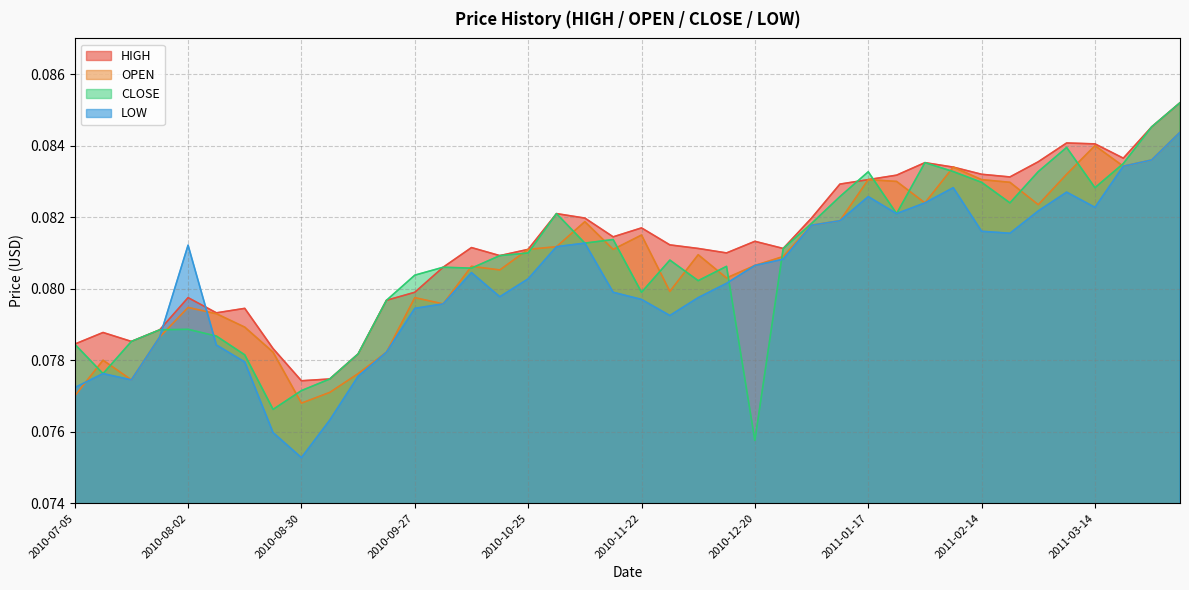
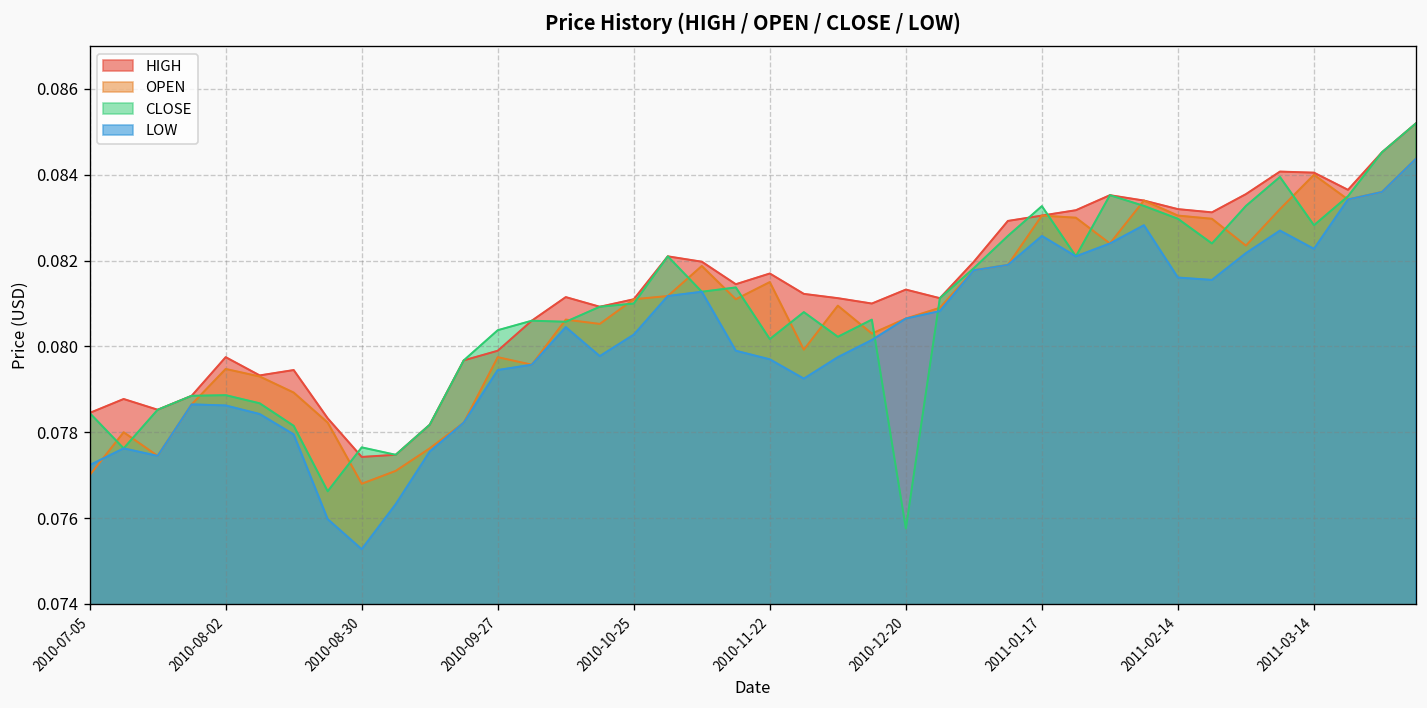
  {
    "CLOSE": {
      "2010-08-02": 0.0789,
-     "2010-08-30": 0.0772,
+     "2010-08-30": 0.0776,
      "2010-09-27": 0.0804,
      "2010-10-25": 0.0810,
-     "2010-11-22": 0.0799,
+     "2010-11-22": 0.0802,
      "2010-12-20": 0.0758,
      "2011-01-17": 0.0833,
      "2011-02-14": 0.0830,
      "2011-03-14": 0.0828
    },
    "LOW": {
      "2010-07-05": 0.0772,
-     "2010-08-02": 0.0812,
+     "2010-08-02": 0.0786,
      "2010-08-30": 0.0753,
      "2010-09-27": 0.0794,
      "2010-10-25": 0.0803,
      "2010-11-22": 0.0797,
      "2011-01-17": 0.0826,
      "2011-02-14": 0.0816,
      "2011-03-14": 0.0823
    }
  }
